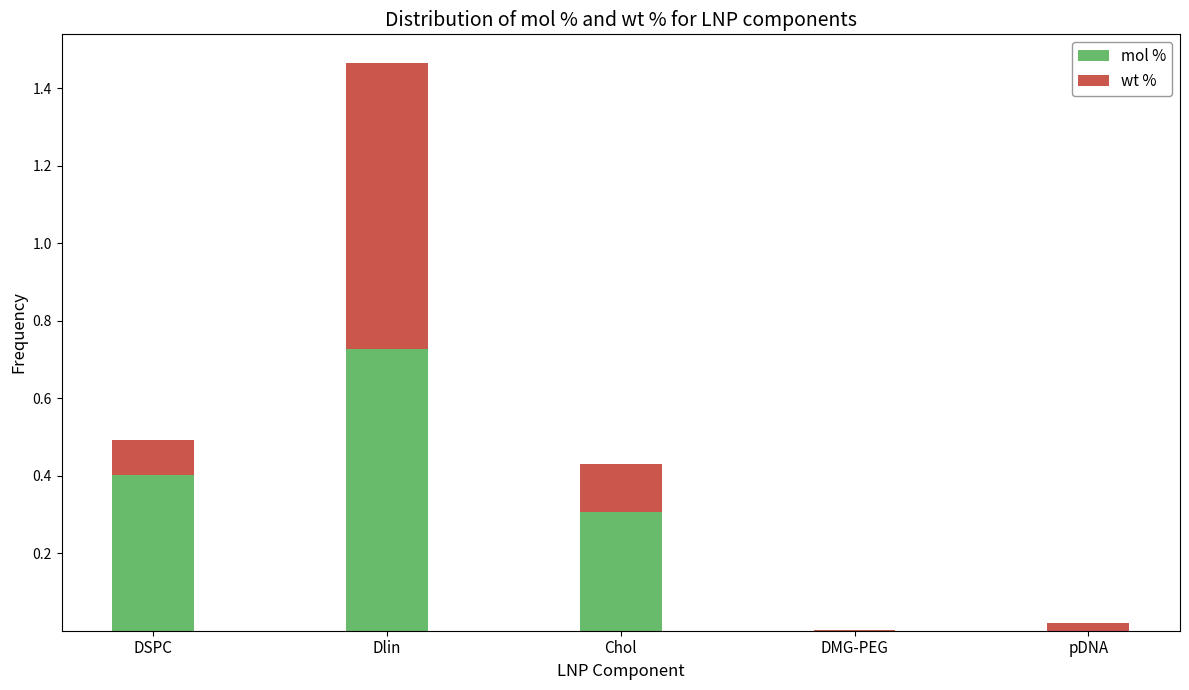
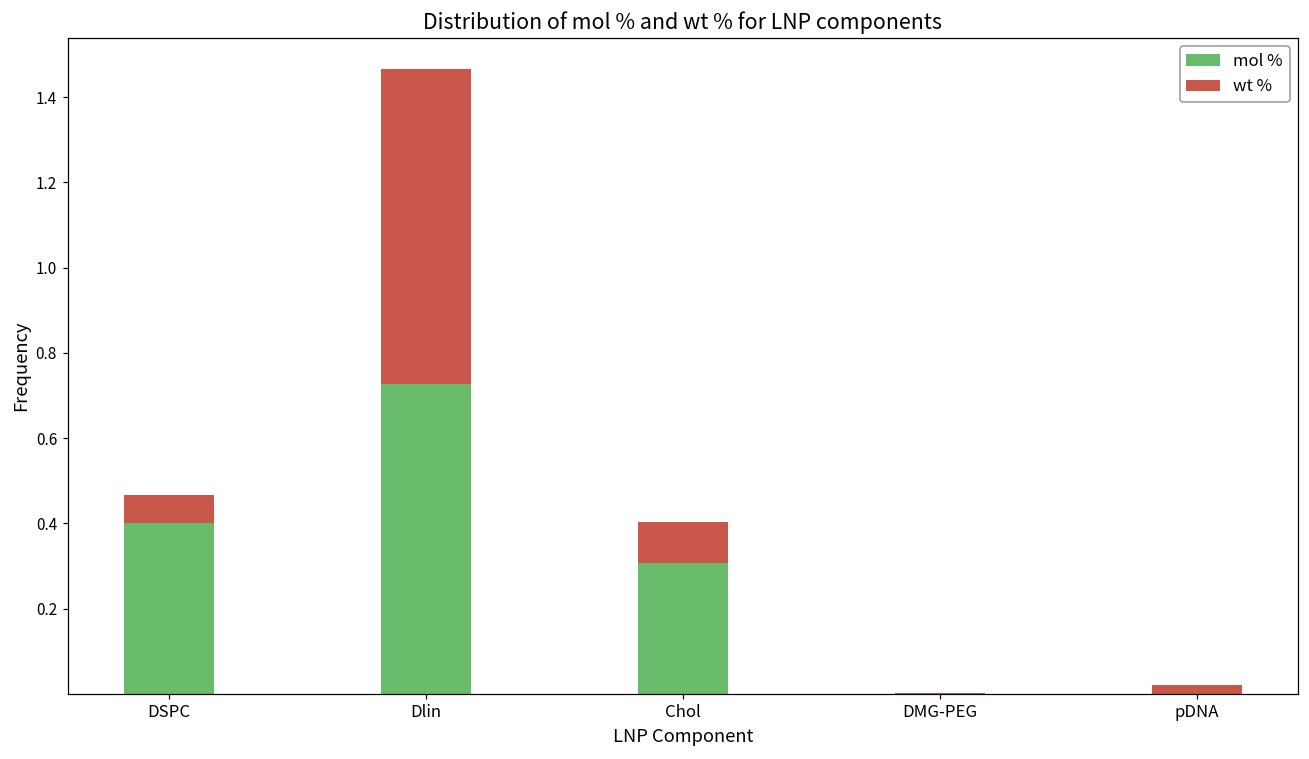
  {
    "mol %": {
      "DSPC": 0.40,
      "Dlin": 0.73,
      "Chol": 0.31
    },
    "wt %": {
-     "DSPC": 0.09,
+     "DSPC": 0.07,
      "Dlin": 0.74,
-     "Chol": 0.12,
+     "Chol": 0.09,
      "pDNA": 0.02
    }
  }
